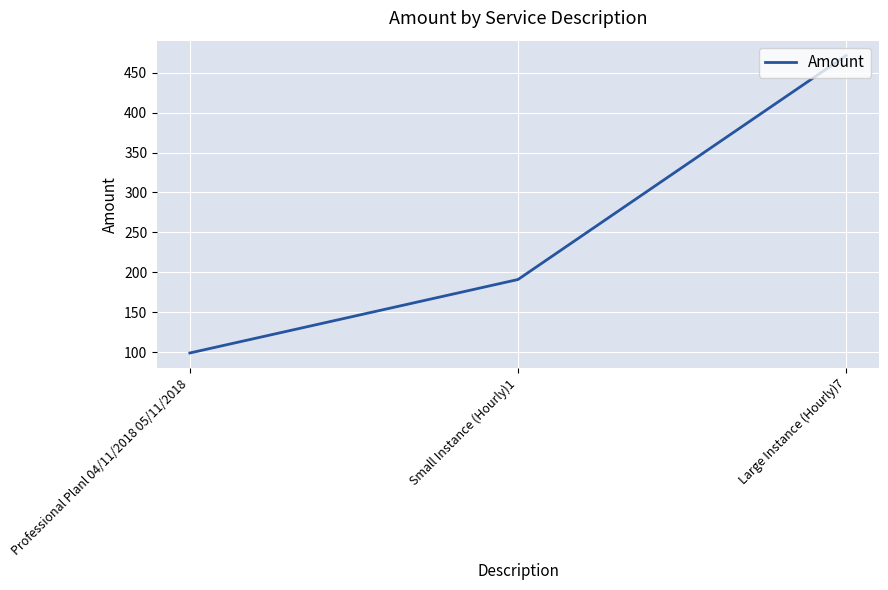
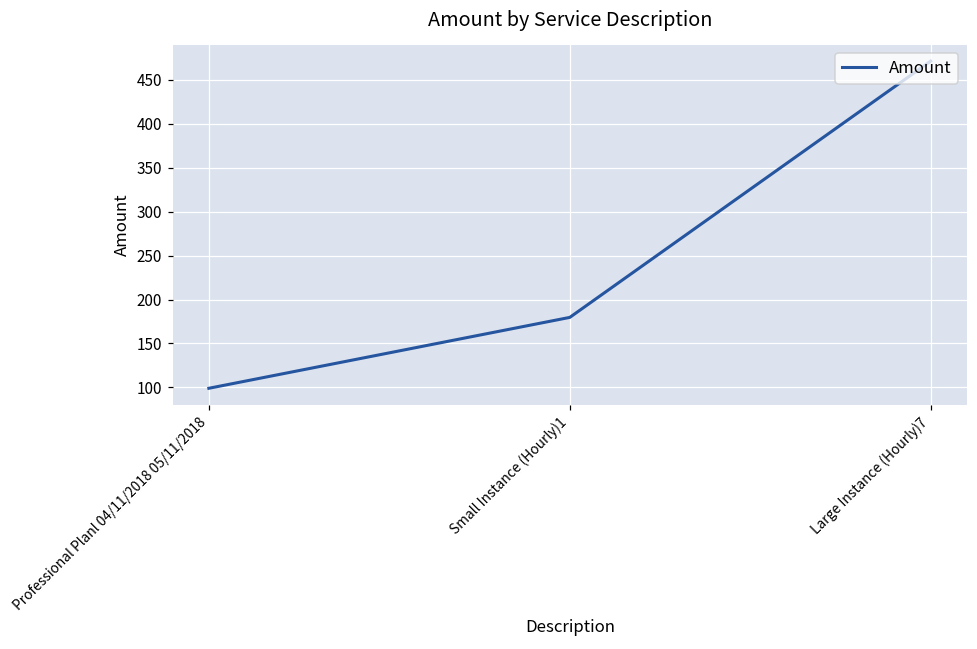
  {
    "Professional Planl 04/11/2018 05/11/2018": 100,
-   "Small Instance (Hourly)1": 190
+   "Small Instance (Hourly)1": 180
  }
